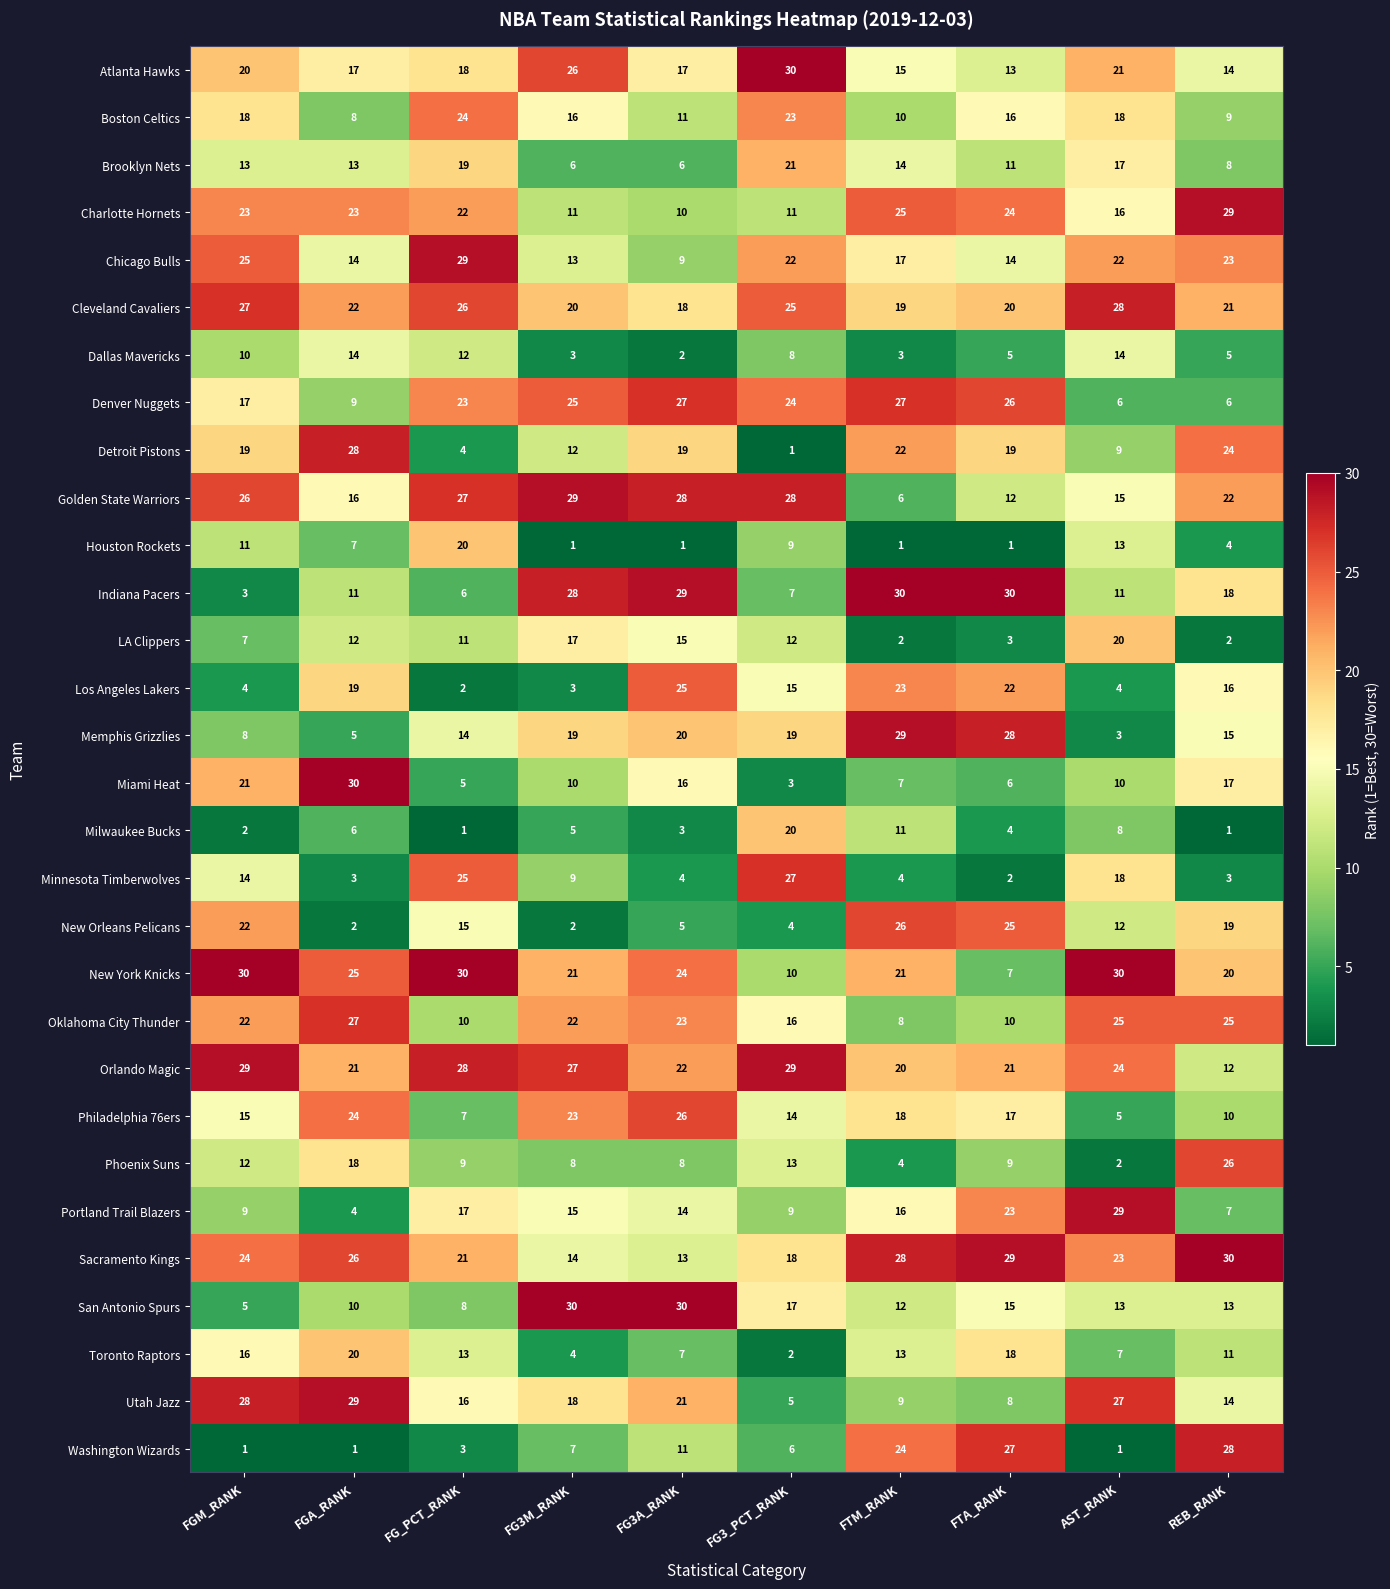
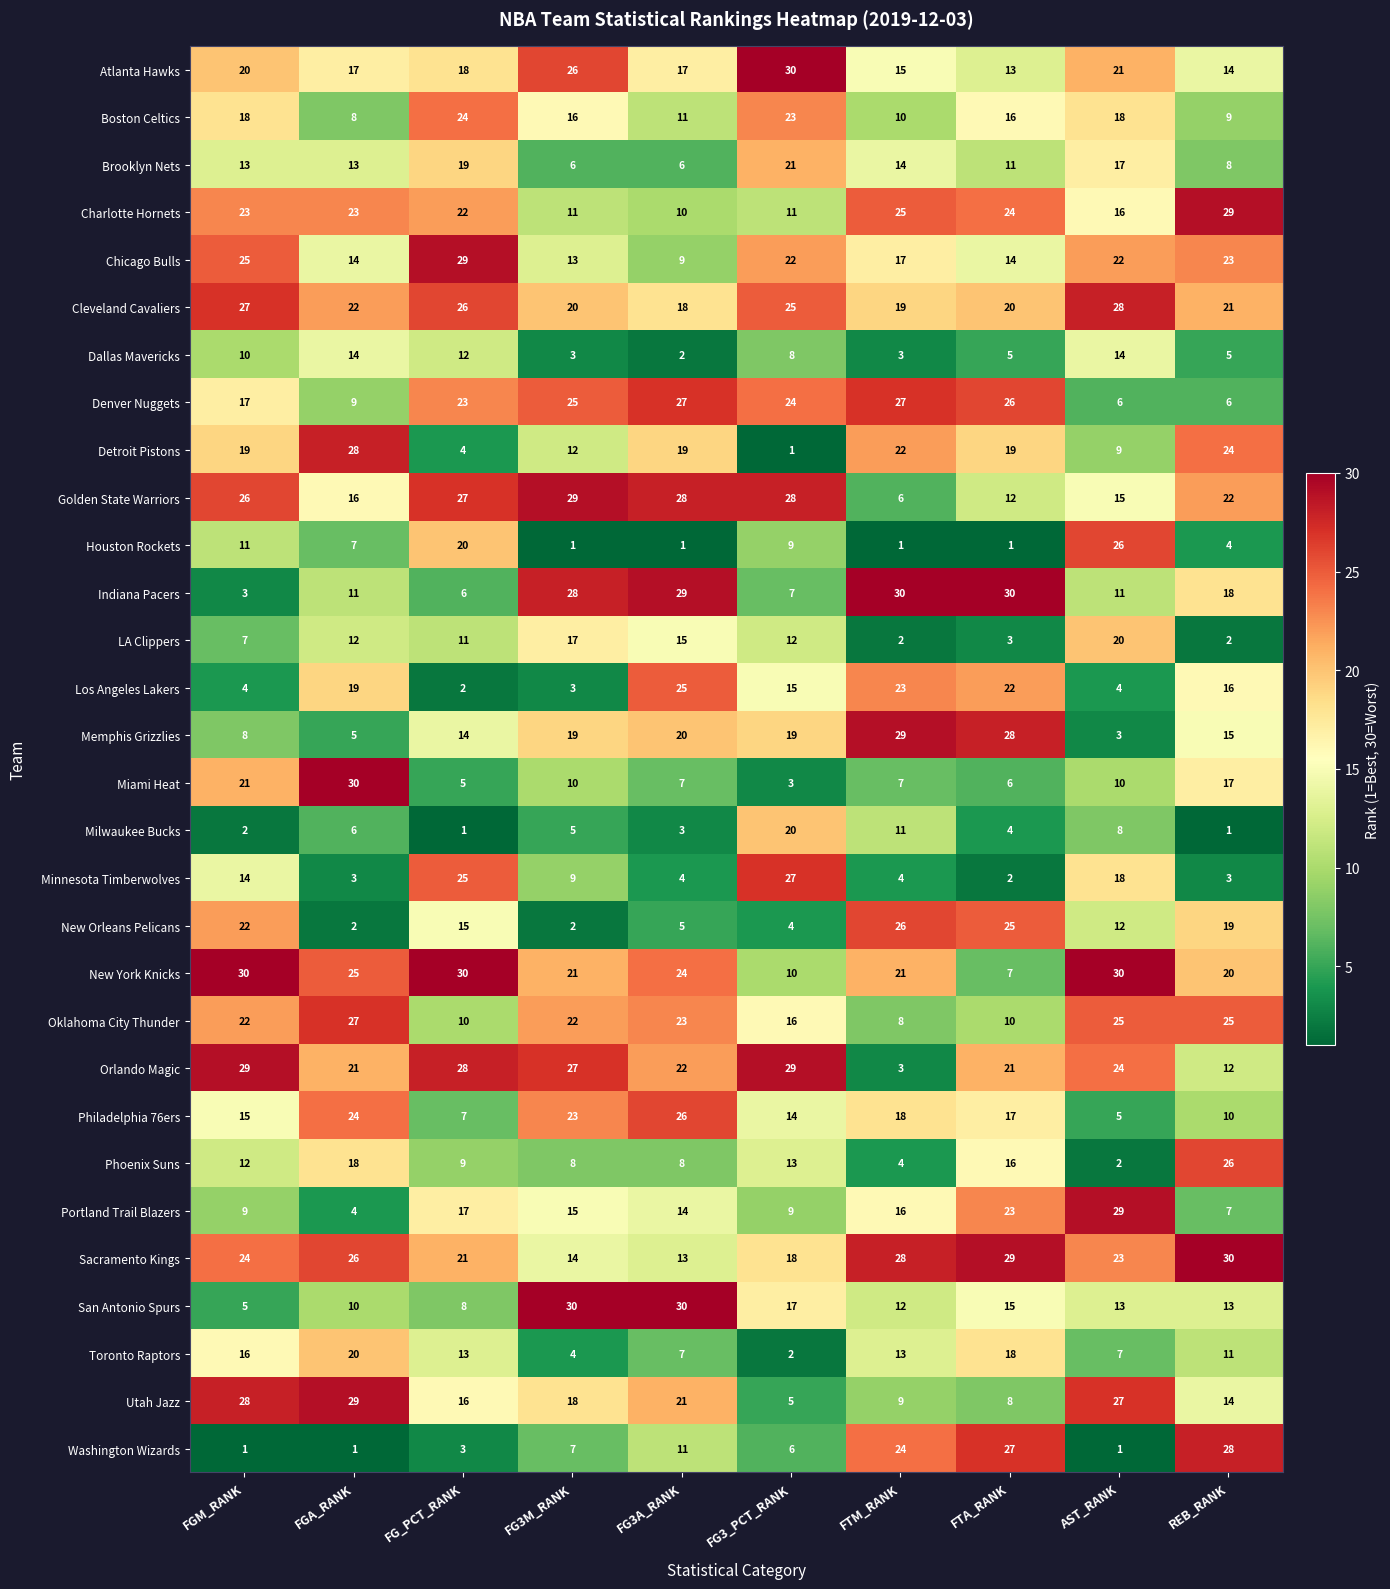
  {
    "Houston Rockets": {
      "FGM_RANK": 11,
      "FGA_RANK": 7,
      "FG_PCT_RANK": 20,
      "FG3M_RANK": 1,
      "FG3A_RANK": 1,
      "FG3_PCT_RANK": 9,
      "FTM_RANK": 1,
      "FTA_RANK": 1,
-     "AST_RANK": 13,
+     "AST_RANK": 26,
      "REB_RANK": 4
    },
    "Miami Heat": {
      "FGM_RANK": 21,
      "FGA_RANK": 30,
      "FG_PCT_RANK": 5,
      "FG3M_RANK": 10,
-     "FG3A_RANK": 16,
+     "FG3A_RANK": 7,
      "FG3_PCT_RANK": 3,
      "FTM_RANK": 7,
      "FTA_RANK": 6,
      "AST_RANK": 10,
      "REB_RANK": 17
    },
    "Orlando Magic": {
      "FGM_RANK": 29,
      "FGA_RANK": 21,
      "FG_PCT_RANK": 28,
      "FG3M_RANK": 27,
      "FG3A_RANK": 22,
      "FG3_PCT_RANK": 29,
-     "FTM_RANK": 20,
+     "FTM_RANK": 3,
      "FTA_RANK": 21,
      "AST_RANK": 24,
      "REB_RANK": 12
    },
    "Phoenix Suns": {
      "FGM_RANK": 12,
      "FGA_RANK": 18,
      "FG_PCT_RANK": 9,
      "FG3M_RANK": 8,
      "FG3A_RANK": 8,
      "FG3_PCT_RANK": 13,
      "FTM_RANK": 4,
-     "FTA_RANK": 9,
+     "FTA_RANK": 16,
      "AST_RANK": 2,
      "REB_RANK": 26
    }
  }
